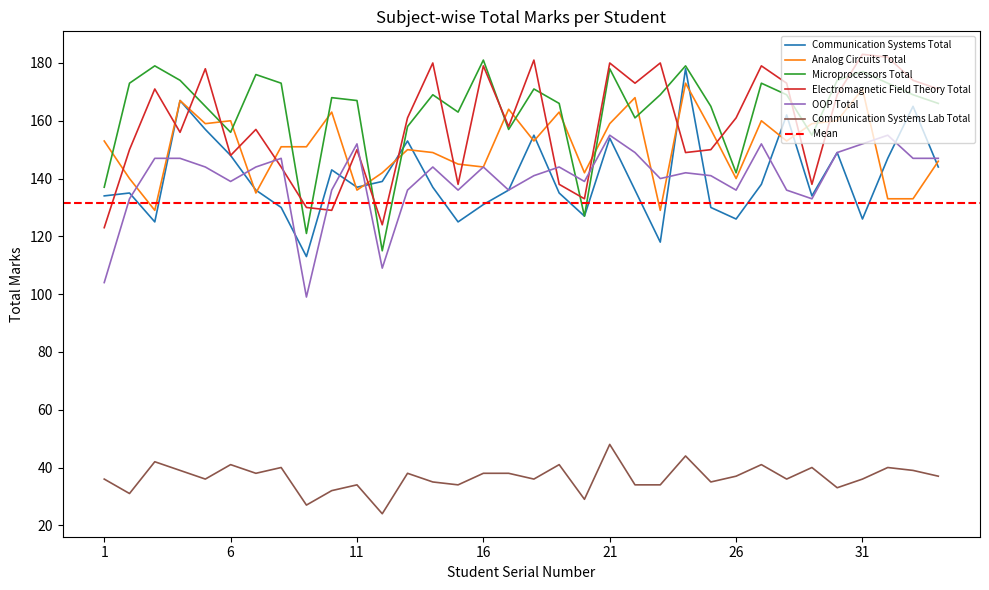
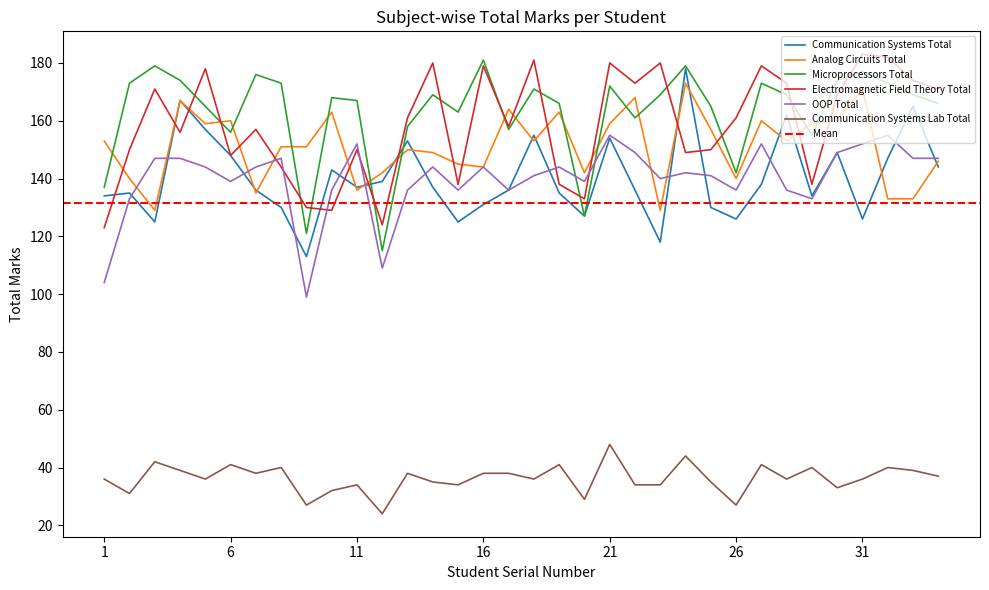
  {
    "Communication Systems Total": {
      "1": 134,
      "11": 137,
      "16": 131,
      "21": 154,
      "26": 126,
      "31": 126
    },
    "Analog Circuits Total": {
      "1": 153,
      "6": 160,
      "11": 136,
      "21": 159,
      "26": 140
    },
    "Microprocessors Total": {
      "1": 137,
      "6": 156,
      "11": 167,
      "16": 181,
-     "21": 178,
+     "21": 172,
      "26": 142
    },
    "Electromagnetic Field Theory Total": {
      "1": 123,
      "11": 150,
      "16": 179,
      "21": 180,
      "26": 161
    },
    "OOP Total": {
      "1": 104,
      "6": 139,
      "11": 152,
      "21": 155,
      "26": 136,
      "31": 152
    },
    "Communication Systems Lab Total": {
      "1": 36,
      "6": 41,
      "11": 34,
      "16": 38,
      "21": 48,
-     "26": 37,
+     "26": 27,
      "31": 36
    }
  }
